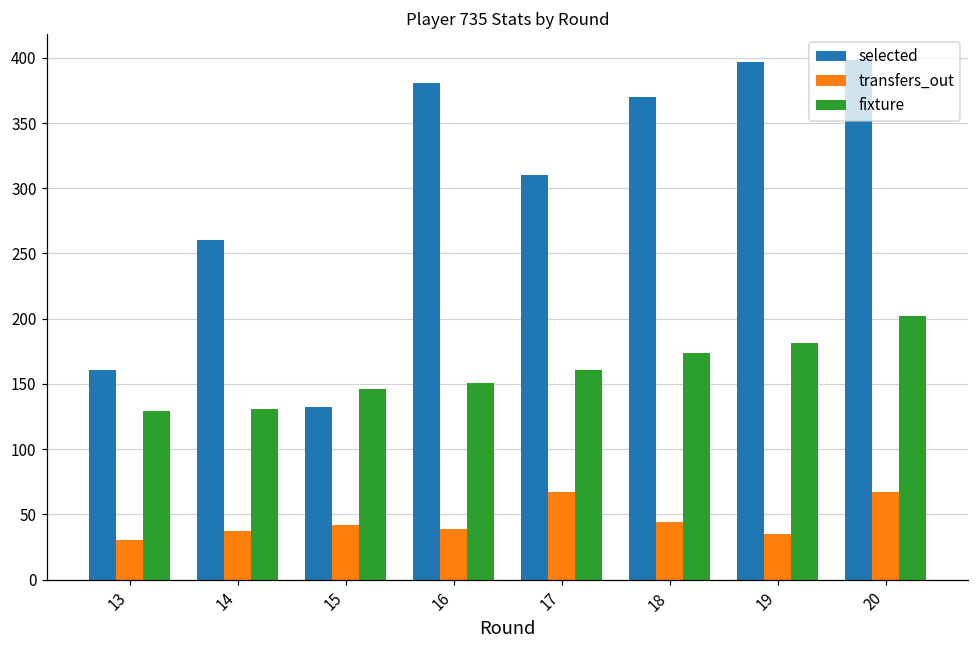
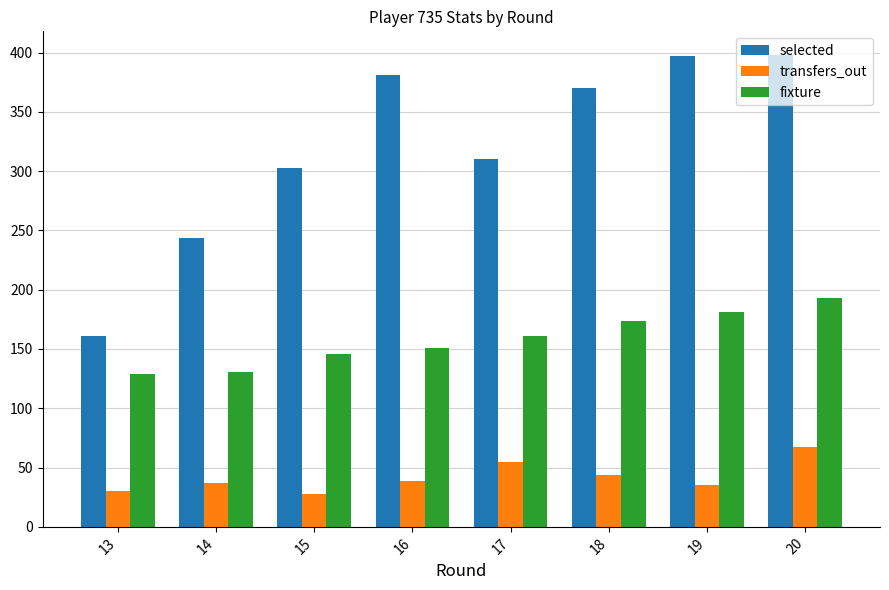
  {
    "selected": {
      "13": 161,
-     "14": 260,
-     "15": 132,
+     "14": 244,
+     "15": 303,
      "16": 381,
      "17": 310,
      "18": 370,
      "19": 397
    },
    "transfers_out": {
      "13": 30,
      "14": 37,
-     "15": 42,
+     "15": 28,
      "16": 39,
-     "17": 67,
+     "17": 55,
      "18": 44,
      "19": 35,
      "20": 67
    },
    "fixture": {
      "13": 129,
      "14": 131,
      "15": 146,
      "16": 151,
      "17": 161,
      "18": 174,
      "19": 181,
-     "20": 202
+     "20": 193
    }
  }
